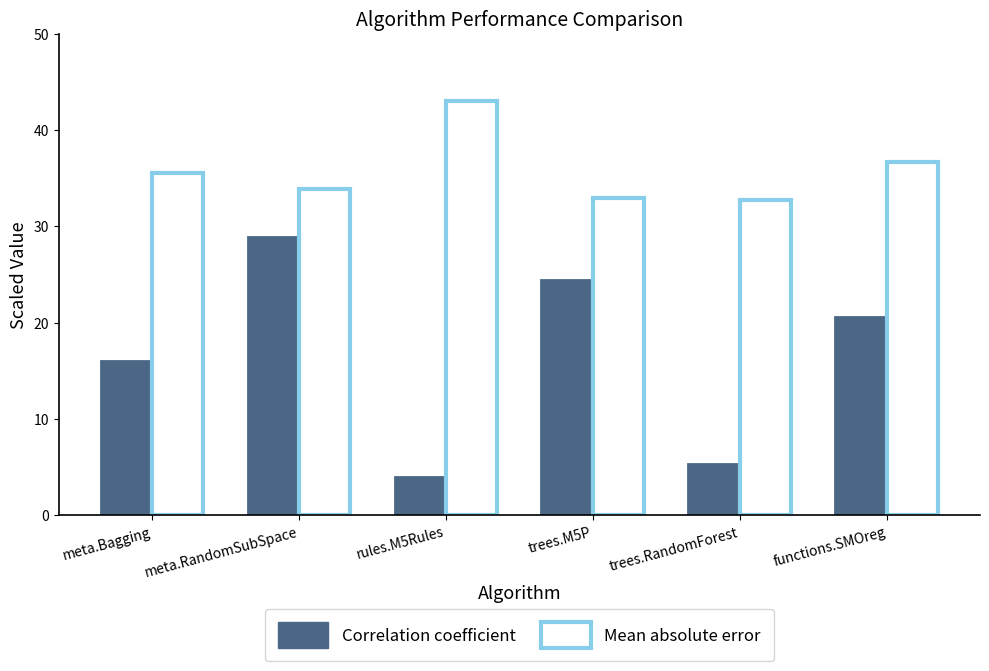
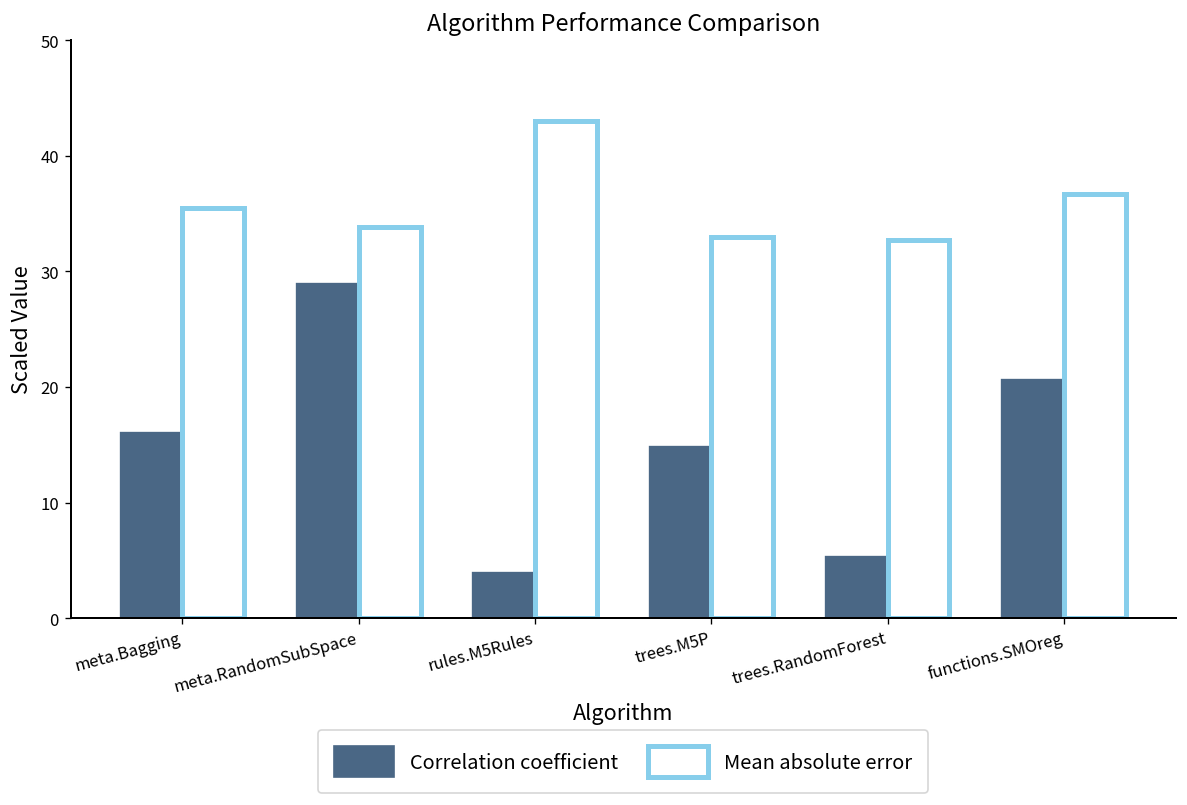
  {
    "Correlation coefficient": {
      "meta.Bagging": 16,
      "meta.RandomSubSpace": 29,
      "rules.M5Rules": 4,
-     "trees.M5P": 24,
+     "trees.M5P": 15,
      "trees.RandomForest": 5,
      "functions.SMOreg": 21
    },
    "Mean absolute error": {
      "meta.Bagging": 36,
      "meta.RandomSubSpace": 34,
      "rules.M5Rules": 43,
      "trees.M5P": 33,
      "trees.RandomForest": 33,
      "functions.SMOreg": 37
    }
  }
